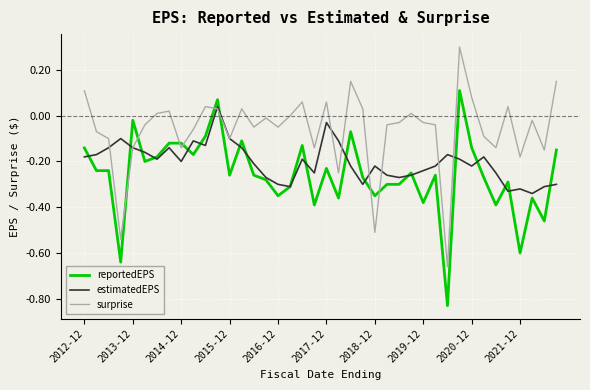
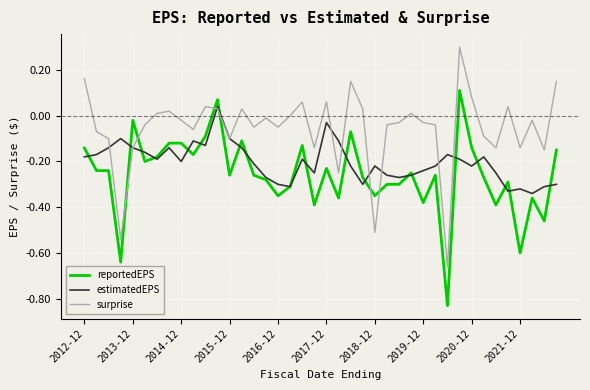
  {
    "reportedEPS": {
      "2012-12": -0.14,
      "2013-12": -0.02,
      "2014-12": -0.12,
      "2015-12": -0.26,
      "2016-12": -0.35,
      "2017-12": -0.23,
      "2018-12": -0.35,
      "2019-12": -0.38,
      "2020-12": -0.14,
      "2021-12": -0.60
    },
    "estimatedEPS": {
      "2012-12": -0.18,
      "2014-12": -0.20,
      "2016-12": -0.30,
      "2017-12": -0.03,
      "2018-12": -0.22,
      "2019-12": -0.24,
      "2020-12": -0.22,
      "2021-12": -0.32
    },
    "surprise": {
-     "2012-12": 0.11,
-     "2014-12": -0.14,
+     "2012-12": 0.16,
+     "2014-12": -0.02,
      "2016-12": -0.05,
      "2017-12": 0.06,
      "2018-12": -0.51,
      "2019-12": -0.03,
      "2020-12": 0.08,
-     "2021-12": -0.18
+     "2021-12": -0.14
    }
  }
